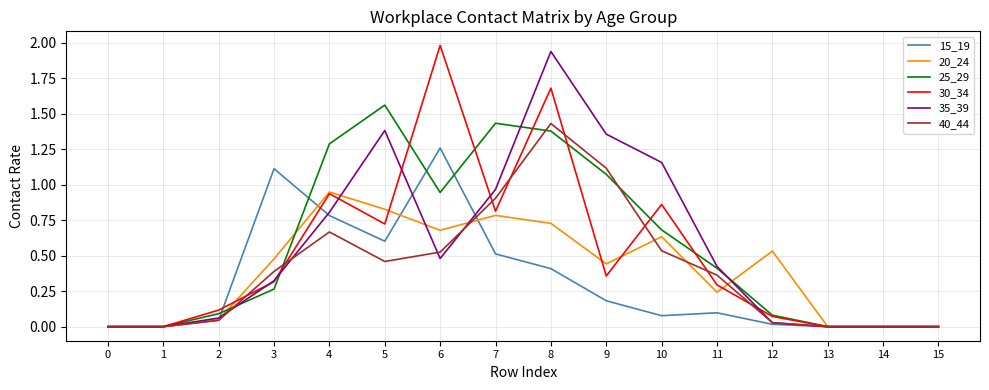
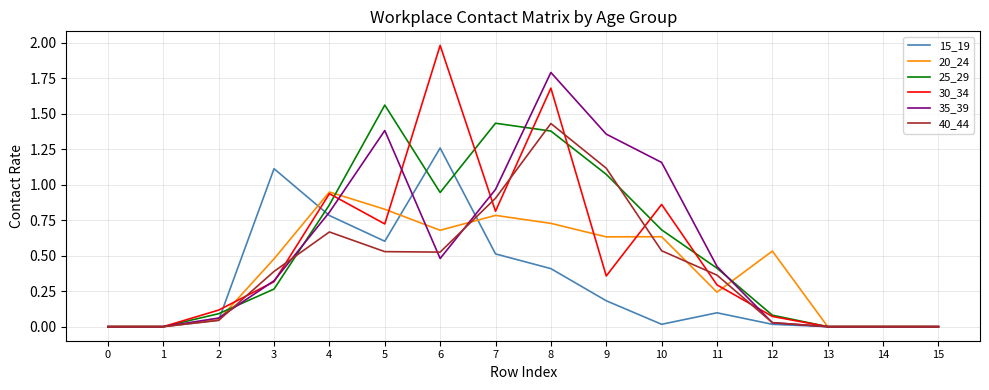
  {
    "15_19": {
      "3": 1.11,
      "4": 0.78,
      "5": 0.60,
      "6": 1.26,
      "7": 0.51,
      "8": 0.41,
      "9": 0.18,
-     "10": 0.08,
+     "10": 0.02,
      "11": 0.10
    },
    "20_24": {
      "3": 0.48,
      "5": 0.83,
      "6": 0.68,
      "7": 0.78,
      "8": 0.73,
-     "9": 0.44,
+     "9": 0.63,
      "10": 0.63,
      "11": 0.24,
      "12": 0.53
    },
    "25_29": {
      "2": 0.09,
      "3": 0.26,
-     "4": 1.29,
+     "4": 0.86,
      "5": 1.56,
      "6": 0.94,
      "7": 1.43,
      "8": 1.38,
      "9": 1.07,
      "10": 0.68
    },
    "30_34": {
      "2": 0.12,
      "5": 0.72,
      "6": 1.98,
      "7": 0.81,
      "8": 1.68,
      "9": 0.36,
      "10": 0.86,
      "11": 0.29
    },
    "35_39": {
      "4": 0.81,
      "5": 1.38,
      "6": 0.48,
      "7": 0.97,
-     "8": 1.94,
+     "8": 1.79,
      "9": 1.36,
      "10": 1.16
    },
    "40_44": {
      "3": 0.39,
      "4": 0.67,
-     "5": 0.46,
+     "5": 0.53,
      "6": 0.52,
      "7": 0.90,
      "8": 1.43,
      "9": 1.12,
      "10": 0.53,
      "11": 0.36
    }
  }
